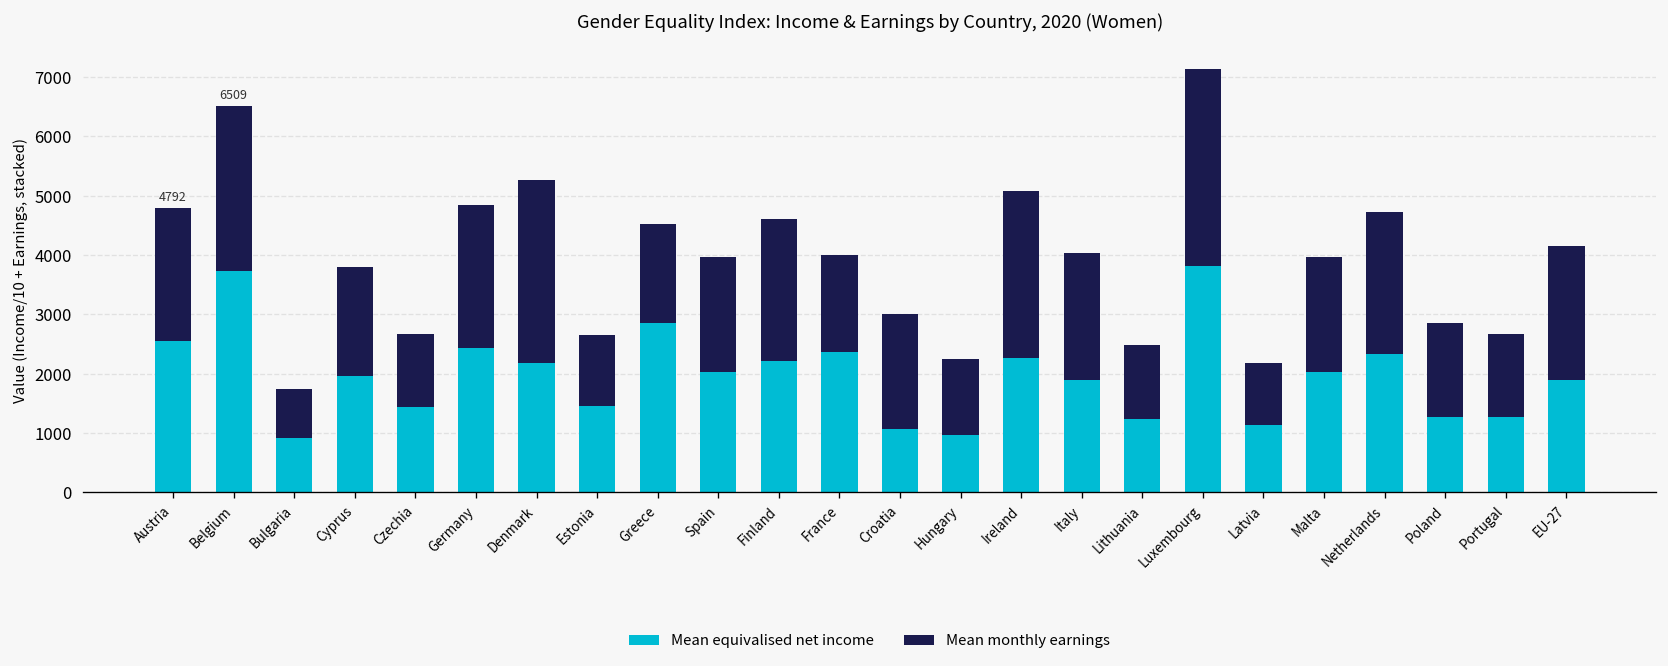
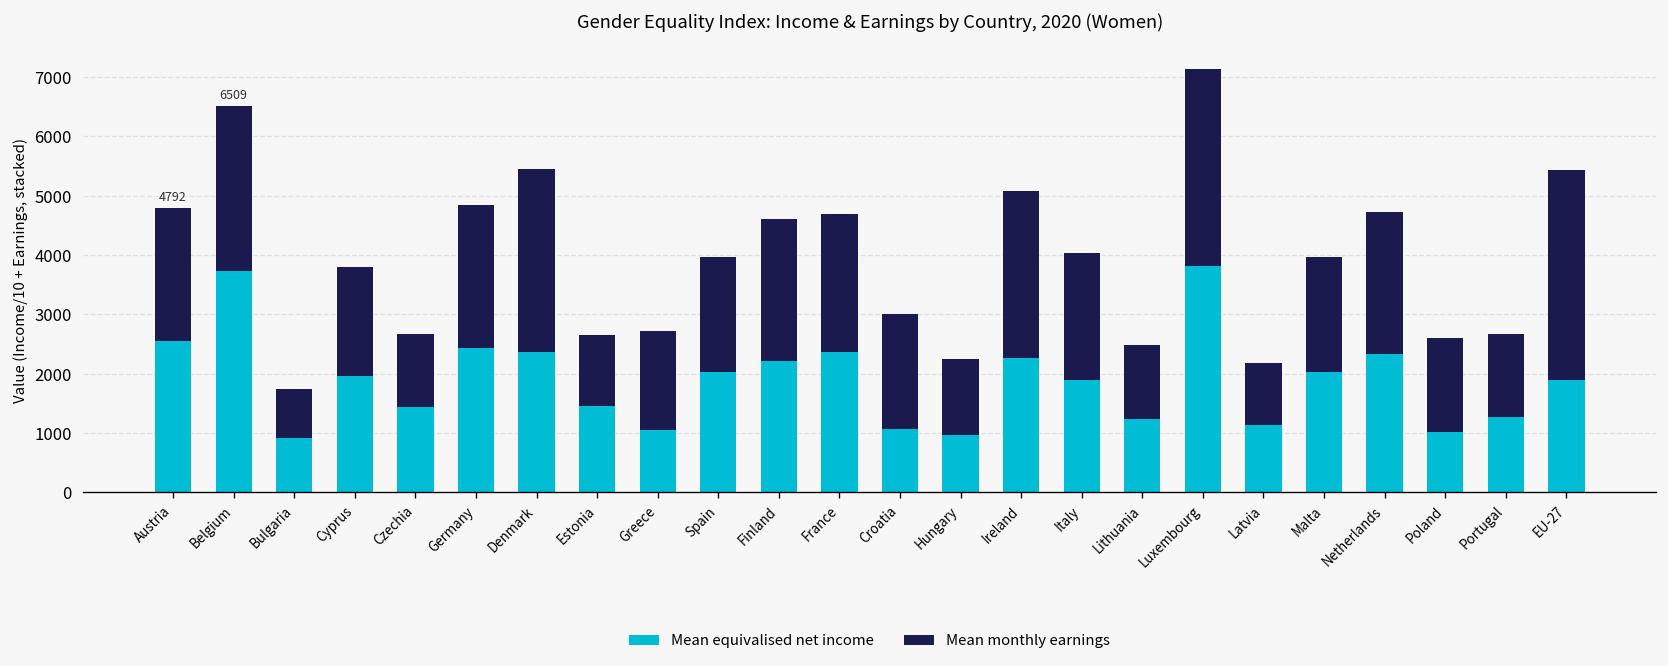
  {
    "Mean equivalised net income": {
      "Austria": 2600,
      "Belgium": 3700,
      "Bulgaria": 900,
      "Cyprus": 2000,
      "Czechia": 1400,
      "Germany": 2400,
-     "Denmark": 2200,
+     "Denmark": 2400,
      "Estonia": 1500,
-     "Greece": 2900,
+     "Greece": 1100,
      "Spain": 2000,
      "Finland": 2200,
      "France": 2400,
      "Croatia": 1100,
      "Hungary": 1000,
      "Ireland": 2300,
      "Italy": 1900,
      "Lithuania": 1200,
      "Luxembourg": 3800,
      "Latvia": 1100,
      "Malta": 2000,
      "Netherlands": 2300,
-     "Poland": 1300,
+     "Poland": 1000,
      "Portugal": 1300,
      "EU-27": 1900
    },
    "Mean monthly earnings": {
      "Bulgaria": 800,
      "Cyprus": 1800,
      "Czechia": 1200,
      "Germany": 2400,
      "Denmark": 3100,
      "Estonia": 1200,
      "Greece": 1700,
      "Spain": 1900,
      "Finland": 2400,
-     "France": 1600,
+     "France": 2300,
      "Croatia": 1900,
      "Hungary": 1300,
      "Ireland": 2800,
      "Italy": 2100,
      "Lithuania": 1200,
      "Luxembourg": 3300,
      "Latvia": 1000,
      "Malta": 1900,
      "Netherlands": 2400,
      "Poland": 1600,
      "Portugal": 1400,
-     "EU-27": 2300
+     "EU-27": 3500
    }
  }
